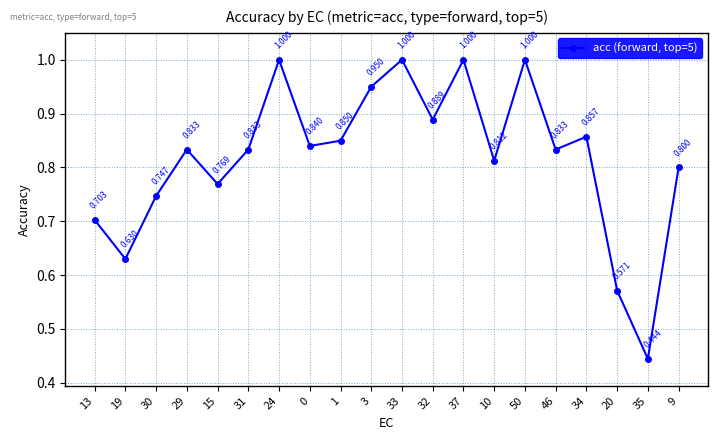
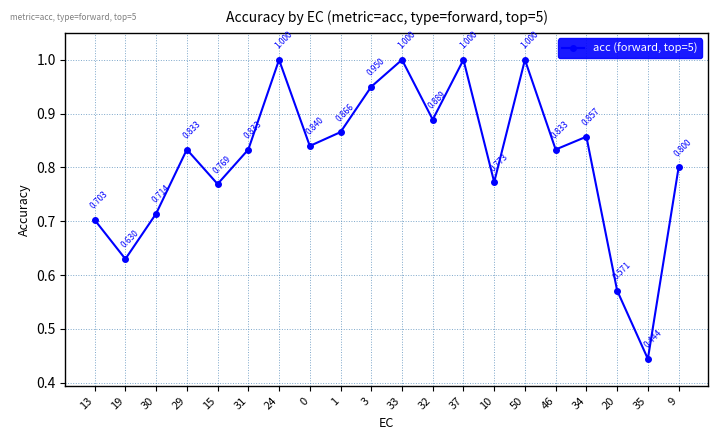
  {
    "13": 0.703,
    "19": 0.630,
-   "30": 0.747,
+   "30": 0.714,
    "29": 0.833,
    "15": 0.769,
    "31": 0.833,
    "24": 1.000,
    "0": 0.840,
-   "1": 0.850,
+   "1": 0.866,
    "3": 0.950,
    "33": 1.000,
    "32": 0.889,
    "37": 1.000,
-   "10": 0.812,
+   "10": 0.773,
    "50": 1.000,
    "46": 0.833,
    "34": 0.857,
    "20": 0.571,
    "35": 0.444,
    "9": 0.800
  }
